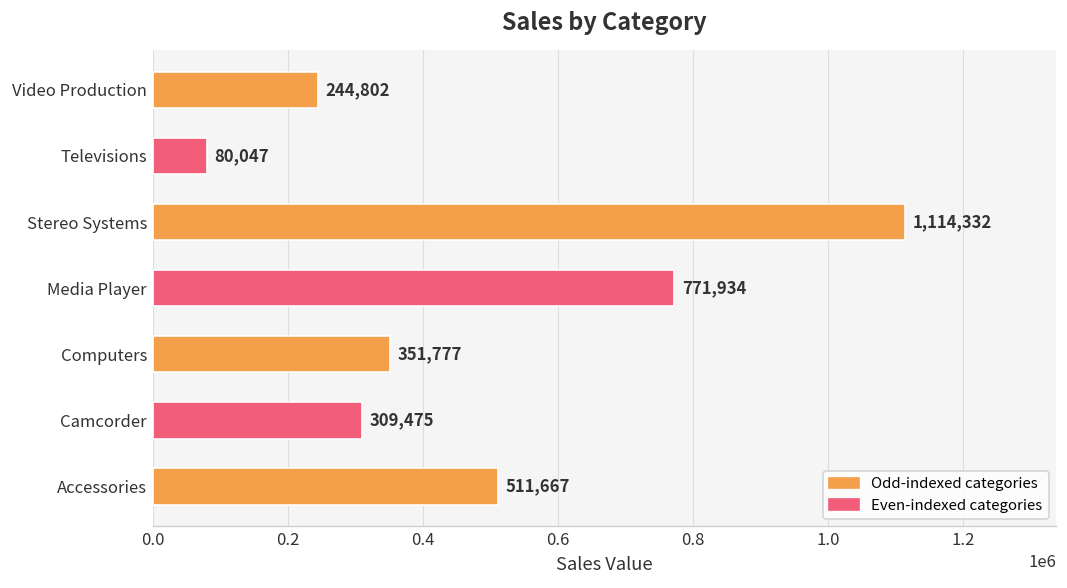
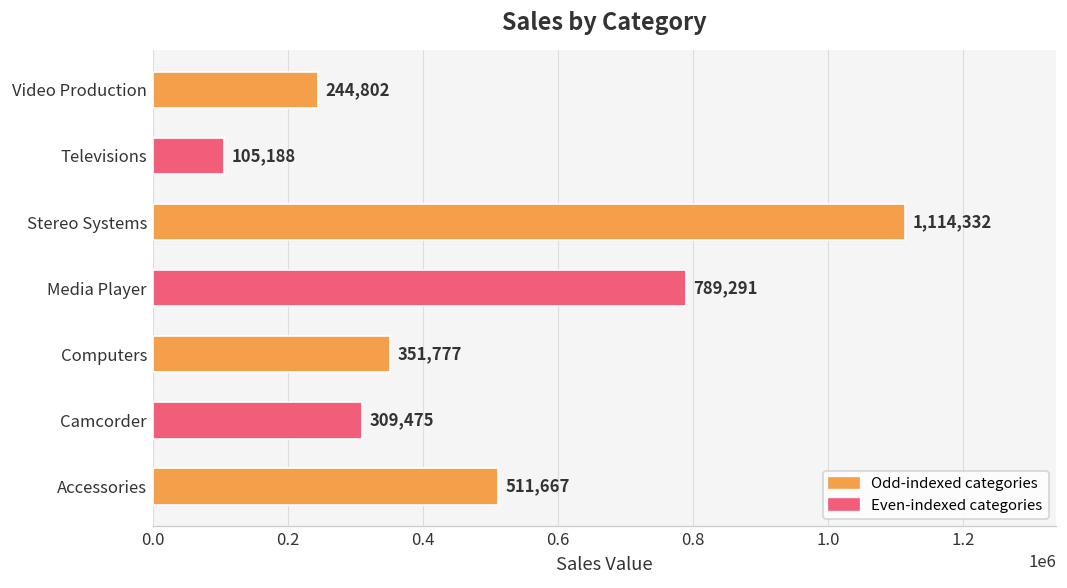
  {
    "Video Production": "244,802",
-   "Televisions": "80,047",
+   "Televisions": "105,188",
    "Stereo Systems": "1,114,332",
-   "Media Player": "771,934",
+   "Media Player": "789,291",
    "Computers": "351,777",
    "Camcorder": "309,475",
    "Accessories": "511,667"
  }
